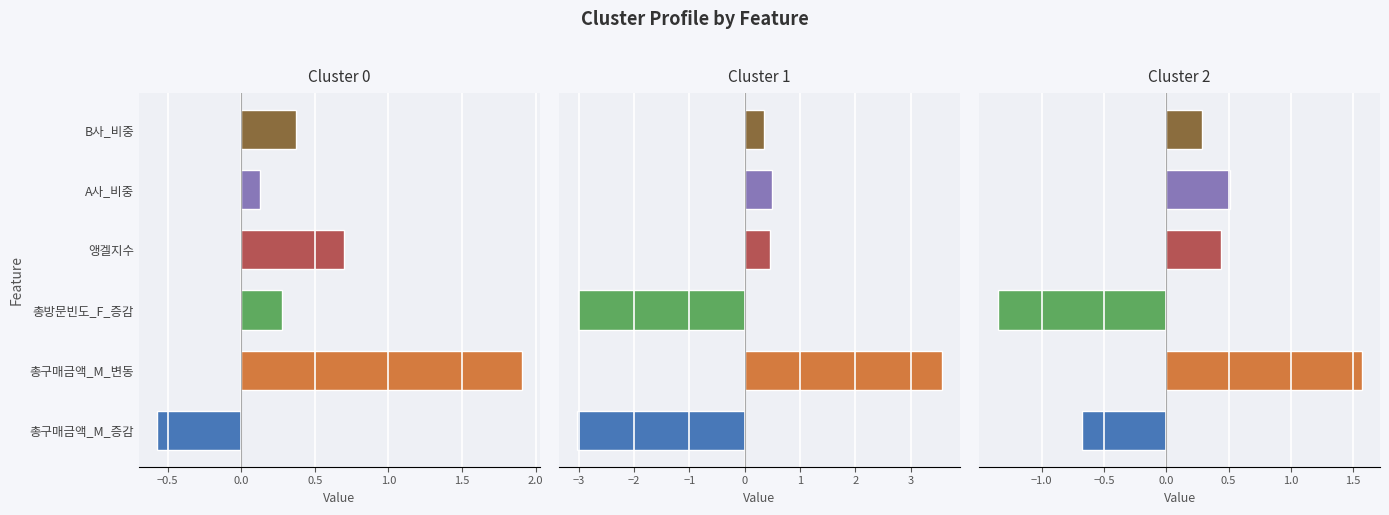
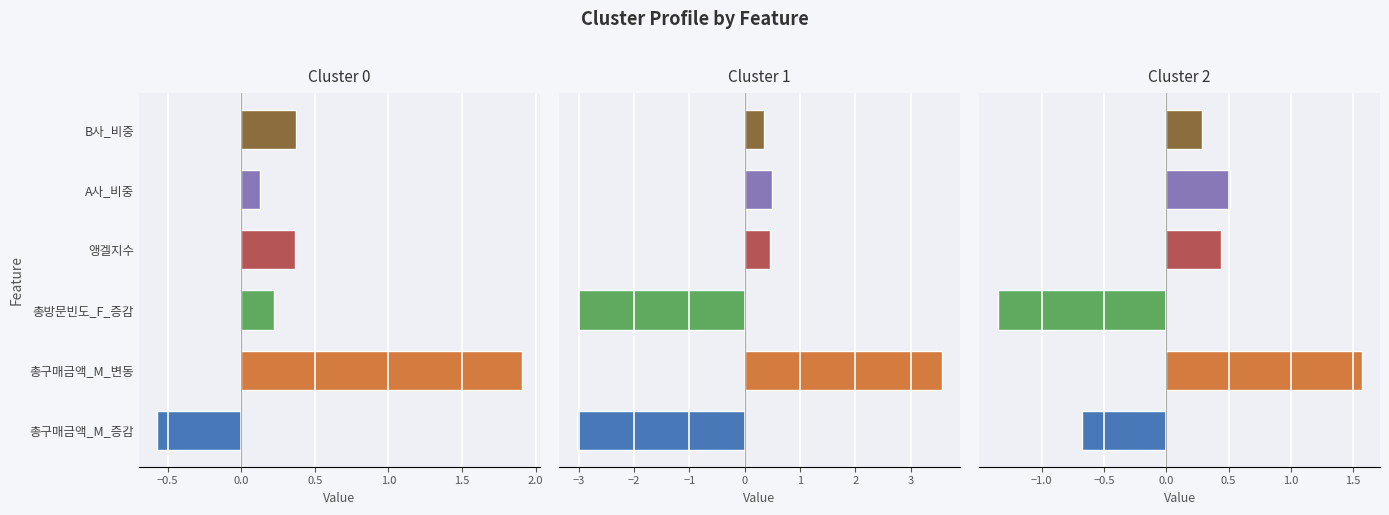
  {
    "Cluster 0": {
      "B사_비중": 0.37,
      "A사_비중": 0.13,
-     "앵겔지수": 0.70,
-     "총방문빈도_F_증감": 0.28,
+     "앵겔지수": 0.37,
+     "총방문빈도_F_증감": 0.22,
      "총구매금액_M_변동": 1.90,
      "총구매금액_M_증감": -0.57
    }
  }
